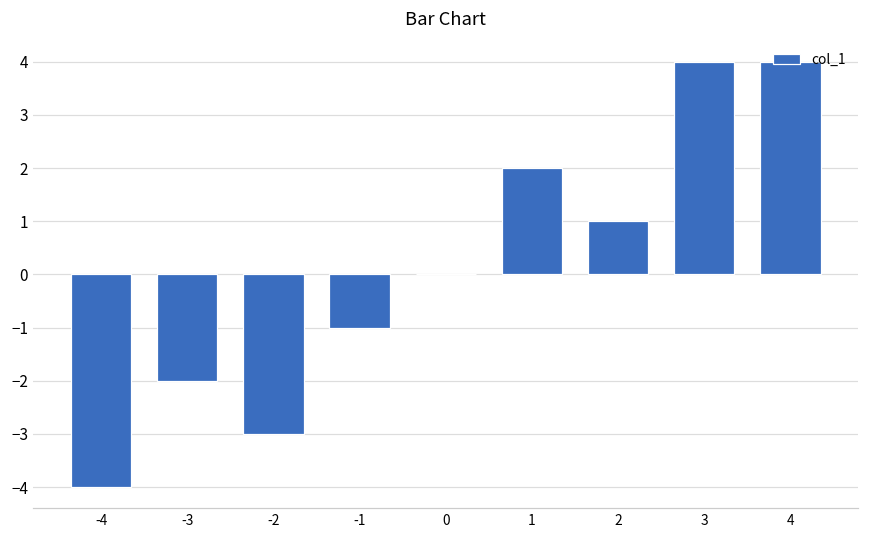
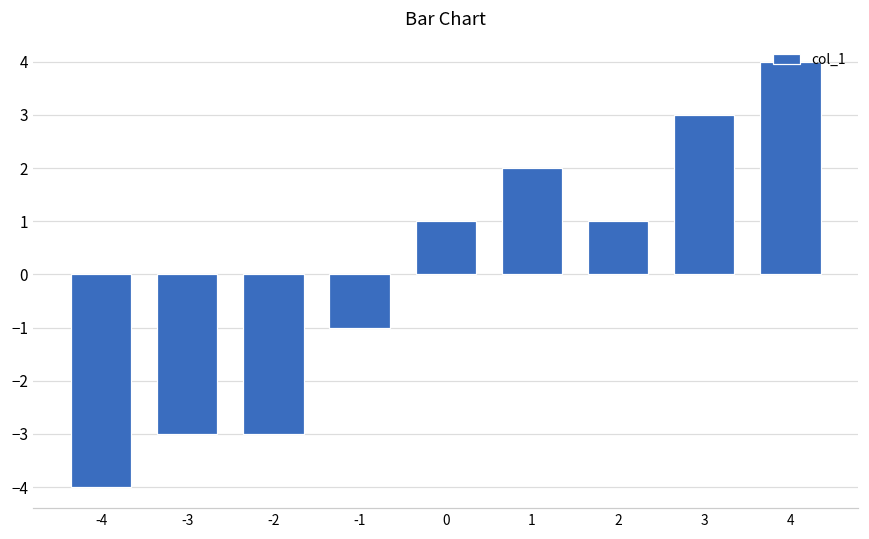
  {
    "-4": -4,
-   "-3": -2,
+   "-3": -3,
    "-2": -3,
    "-1": -1,
-   "0": 0,
+   "0": 1,
    "1": 2,
    "2": 1,
-   "3": 4,
+   "3": 3,
    "4": 4
  }
